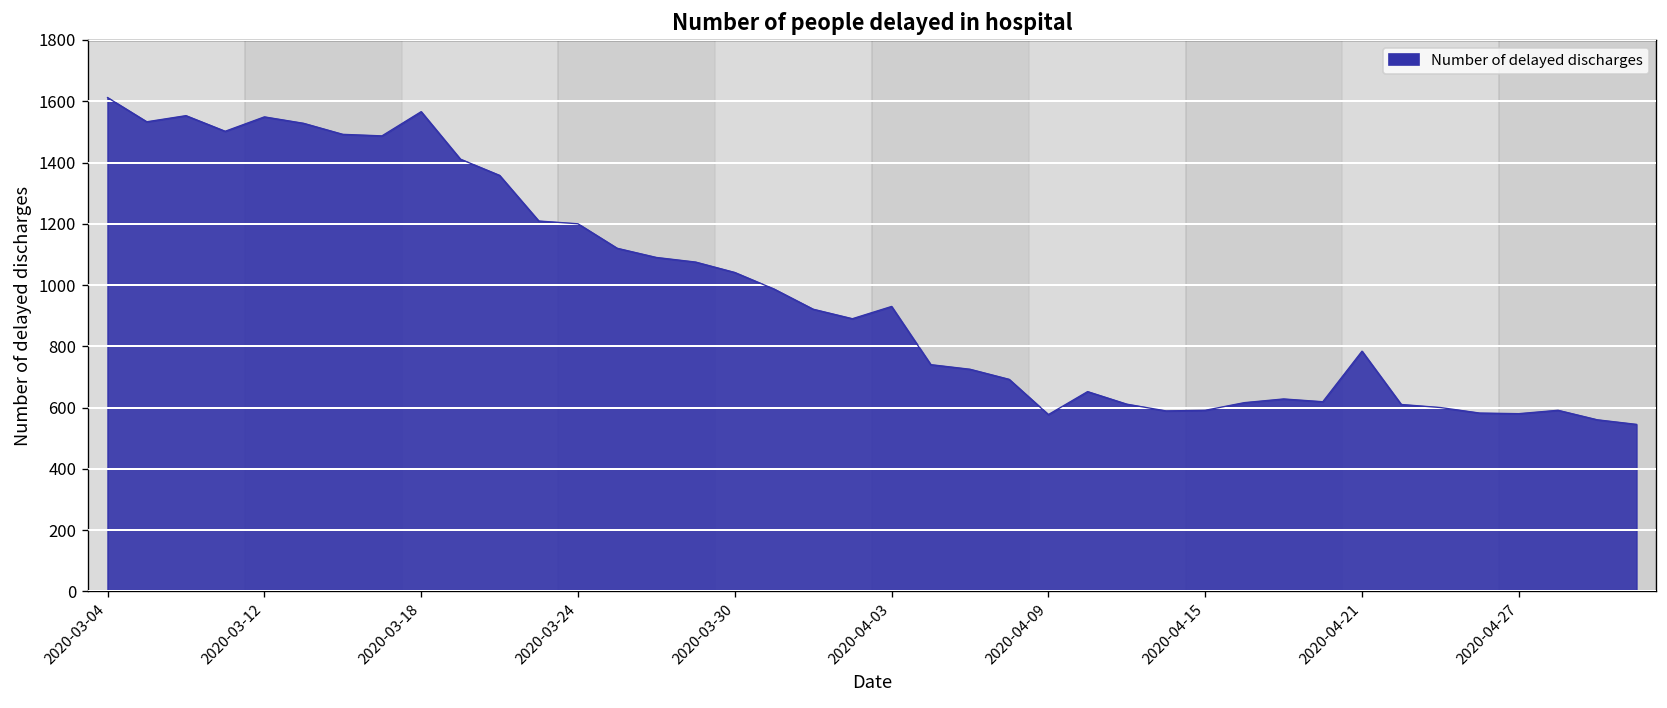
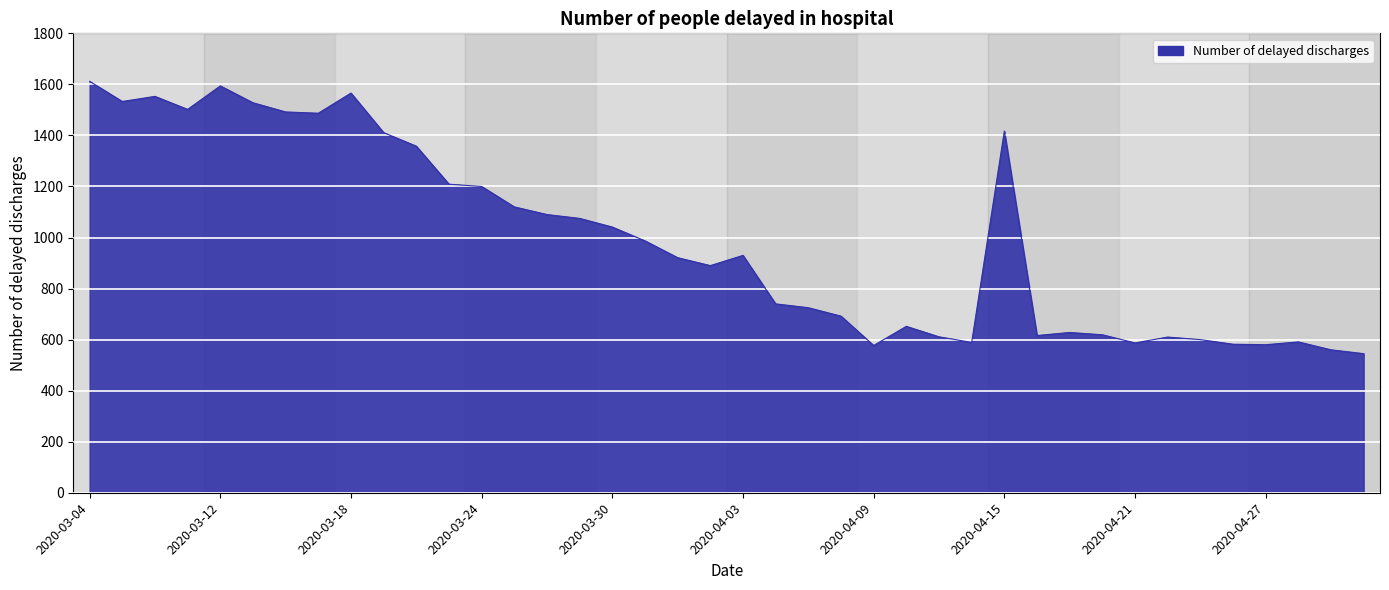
  {
    "2020-03-04": 1610,
-   "2020-03-12": 1550,
+   "2020-03-12": 1590,
    "2020-03-18": 1570,
    "2020-03-24": 1200,
    "2020-03-30": 1040,
    "2020-04-03": 930,
    "2020-04-09": 580,
-   "2020-04-15": 590,
-   "2020-04-21": 780,
+   "2020-04-15": 1420,
+   "2020-04-21": 590,
    "2020-04-27": 580
  }
